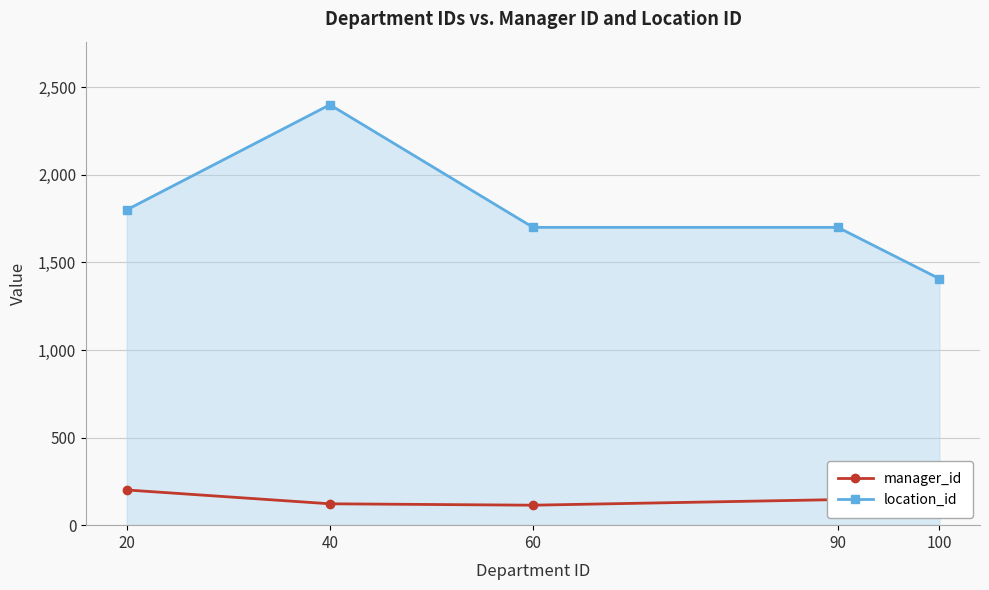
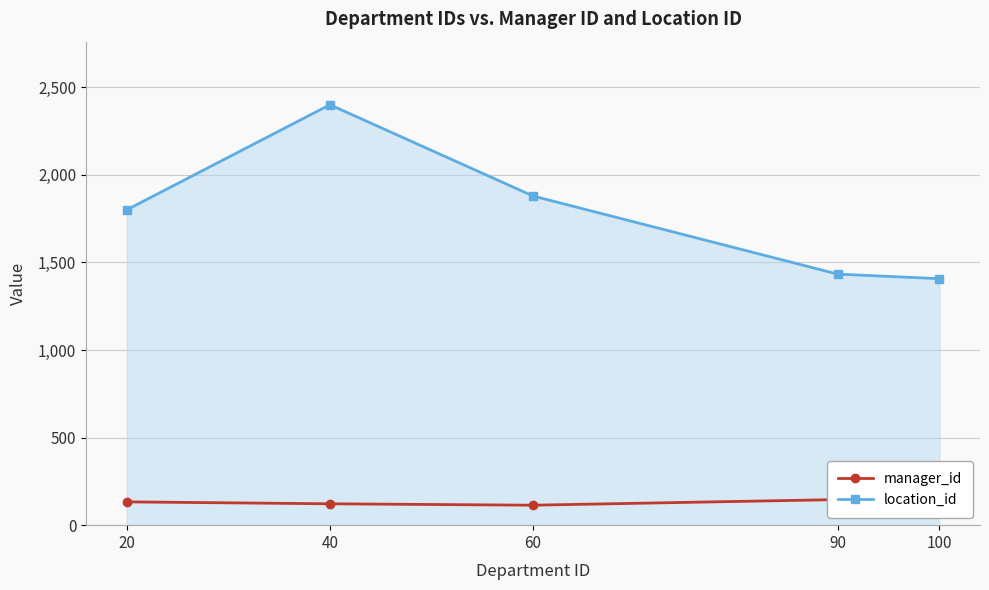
  {
    "manager_id": {
-     "20": "200",
+     "20": "130",
      "40": "120",
      "60": "110"
    },
    "location_id": {
      "20": "1,800",
      "40": "2,400",
-     "60": "1,700",
-     "90": "1,700",
+     "60": "1,880",
+     "90": "1,430",
      "100": "1,410"
    }
  }
